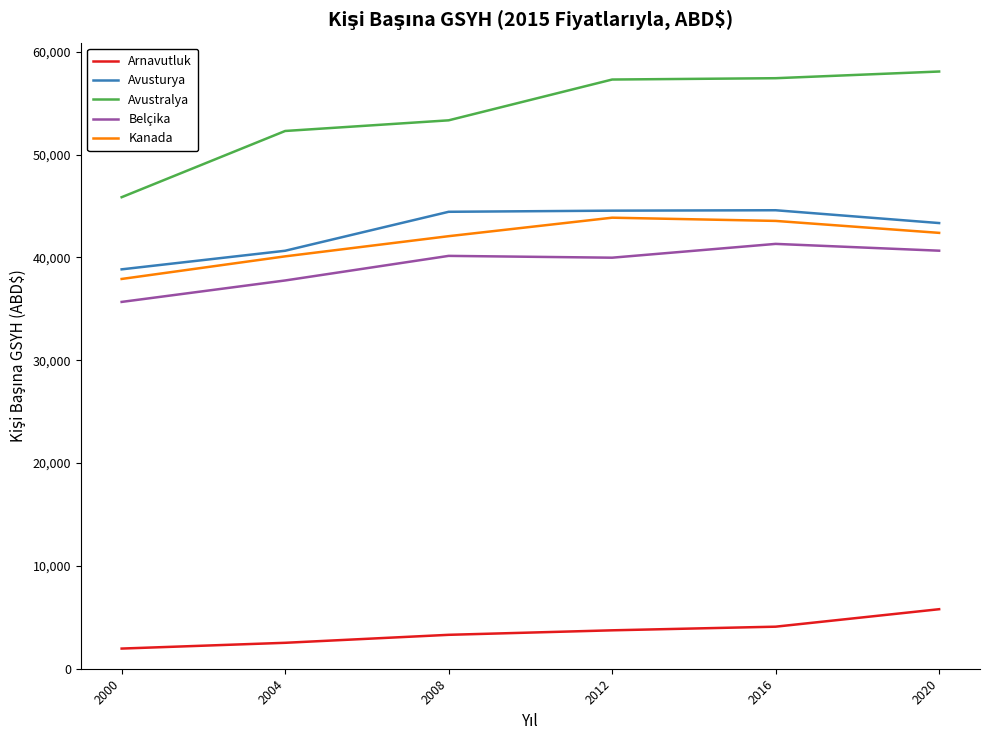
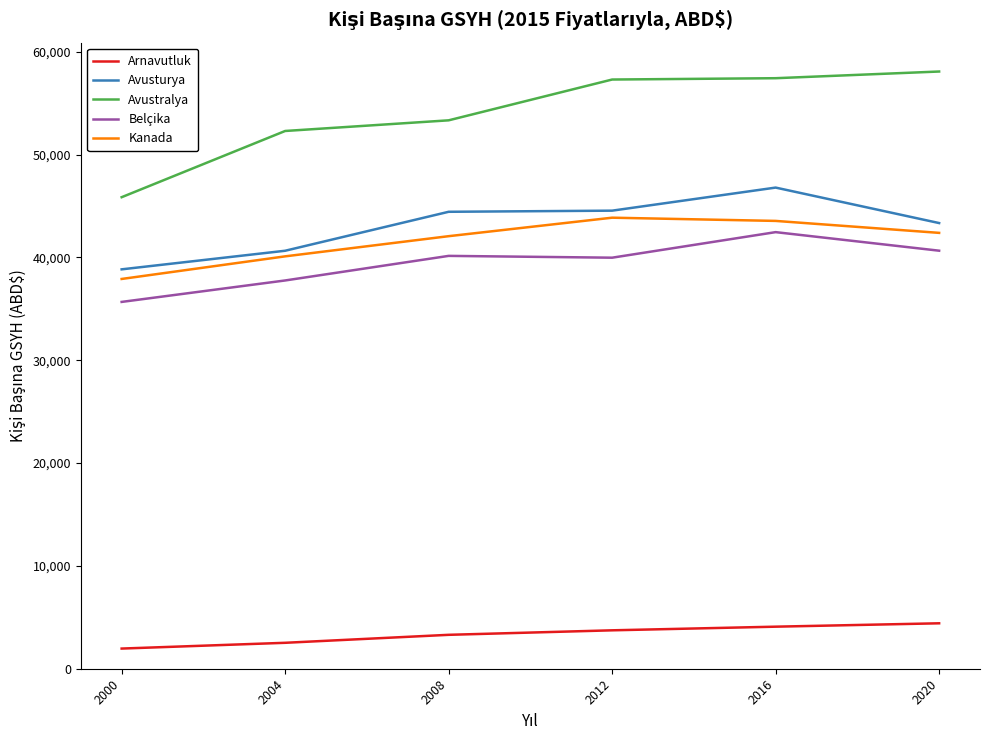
  {
    "Arnavutluk": {
      "2000": "2,000",
      "2004": "2,500",
      "2008": "3,300",
      "2012": "3,700",
      "2016": "4,100",
-     "2020": "5,800"
+     "2020": "4,400"
    },
    "Avusturya": {
      "2000": "38,800",
      "2004": "40,700",
      "2008": "44,400",
      "2012": "44,600",
-     "2016": "44,600",
+     "2016": "46,800",
      "2020": "43,300"
    },
    "Avustralya": {
      "2000": "45,900",
      "2004": "52,300",
      "2008": "53,300",
      "2012": "57,300",
      "2016": "57,400",
      "2020": "58,100"
    },
    "Belçika": {
      "2000": "35,700",
      "2004": "37,800",
      "2008": "40,200",
      "2012": "40,000",
-     "2016": "41,300",
+     "2016": "42,500",
      "2020": "40,700"
    },
    "Kanada": {
      "2000": "37,900",
      "2004": "40,100",
      "2008": "42,100",
      "2012": "43,900",
      "2016": "43,600",
      "2020": "42,400"
    }
  }
